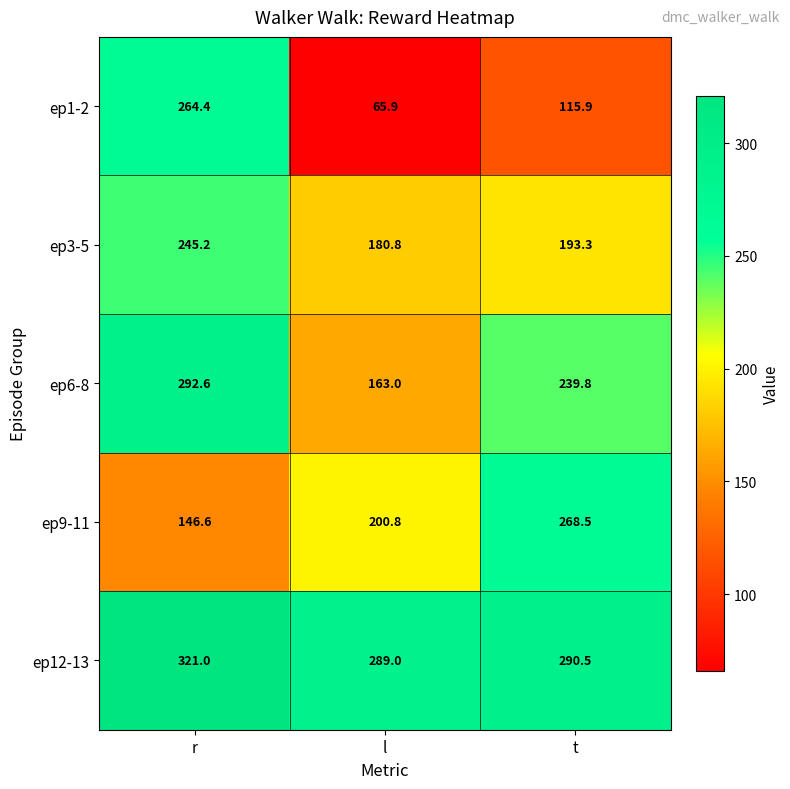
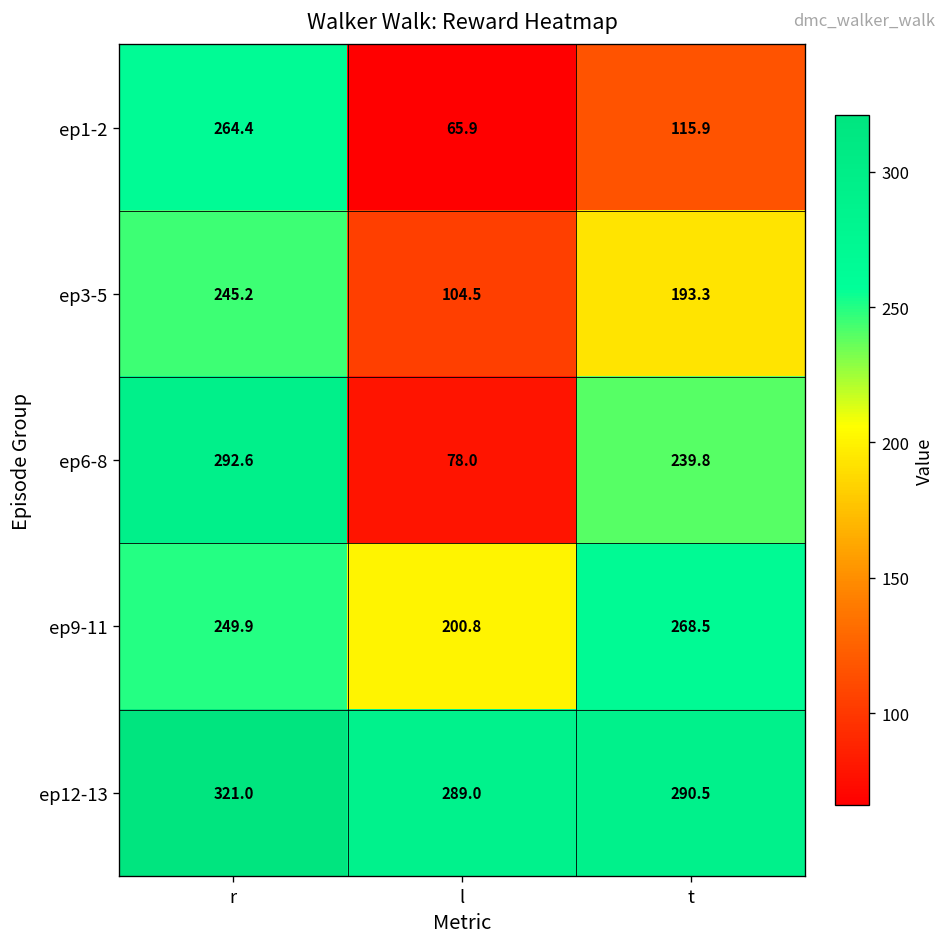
  {
    "ep1-2": {
      "r": 264.4,
      "l": 65.9,
      "t": 115.9
    },
    "ep3-5": {
      "r": 245.2,
-     "l": 180.8,
+     "l": 104.5,
      "t": 193.3
    },
    "ep6-8": {
      "r": 292.6,
-     "l": 163.0,
+     "l": 78.0,
      "t": 239.8
    },
    "ep9-11": {
-     "r": 146.6,
+     "r": 249.9,
      "l": 200.8,
      "t": 268.5
    },
    "ep12-13": {
      "r": 321.0,
      "l": 289.0,
      "t": 290.5
    }
  }
